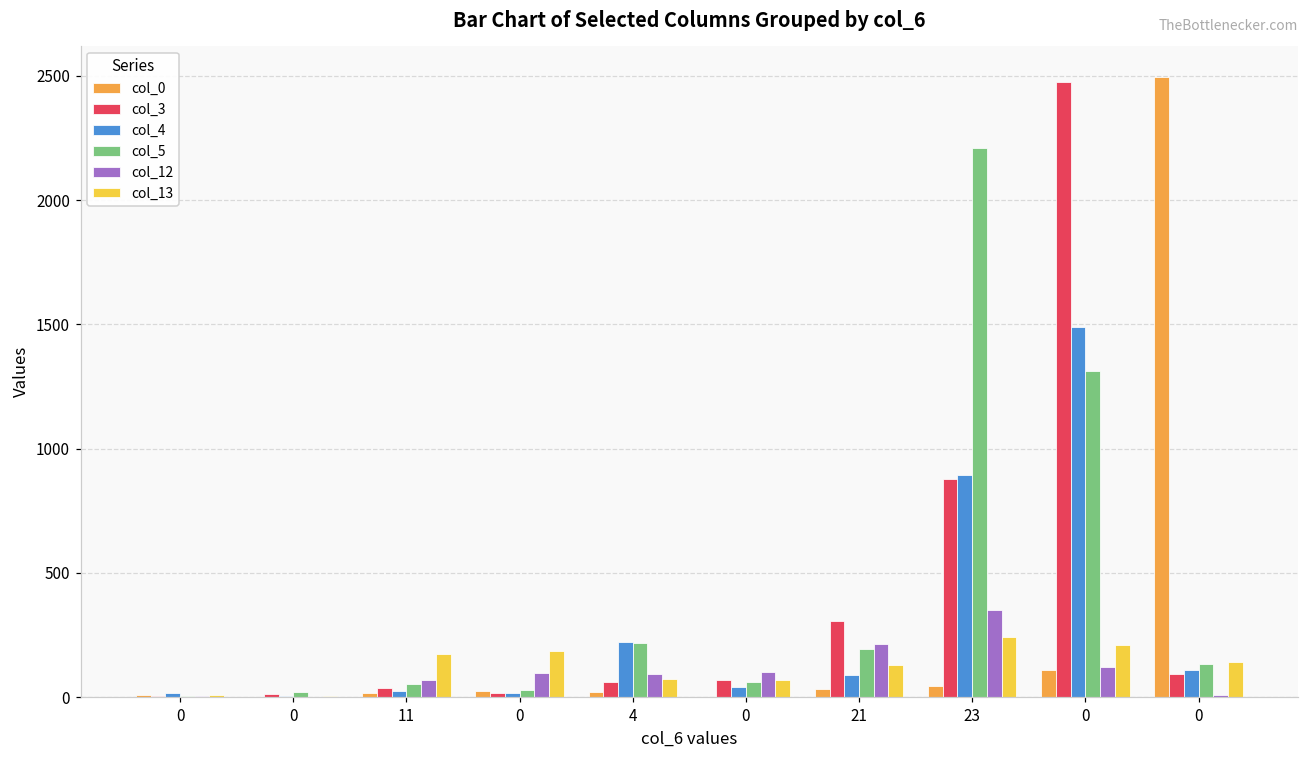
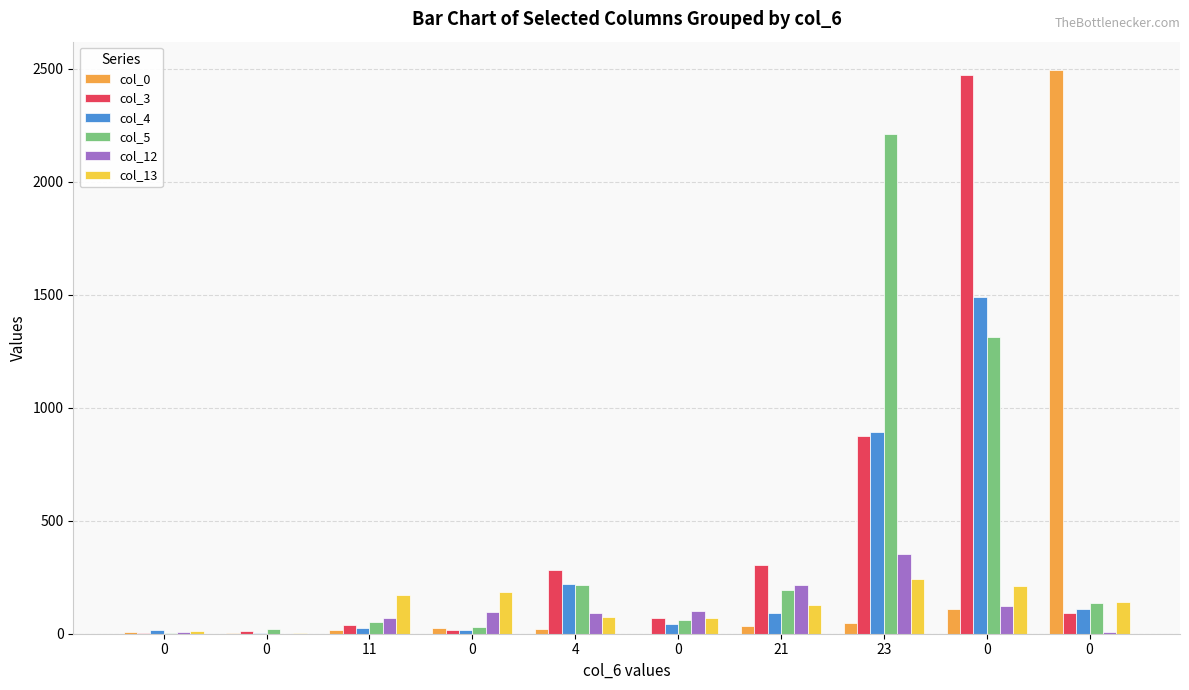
  {
    "col_3": {
      "11": 40,
-     "4": 60,
+     "4": 280,
      "21": 310,
      "23": 880
    },
    "col_4": {
      "11": 20,
      "4": 220,
      "21": 90,
      "23": 890
    },
    "col_5": {
      "11": 50,
      "4": 220,
      "21": 190,
      "23": 2210
    },
    "col_12": {
      "11": 70,
      "4": 90,
      "21": 220,
      "23": 350
    }
  }
